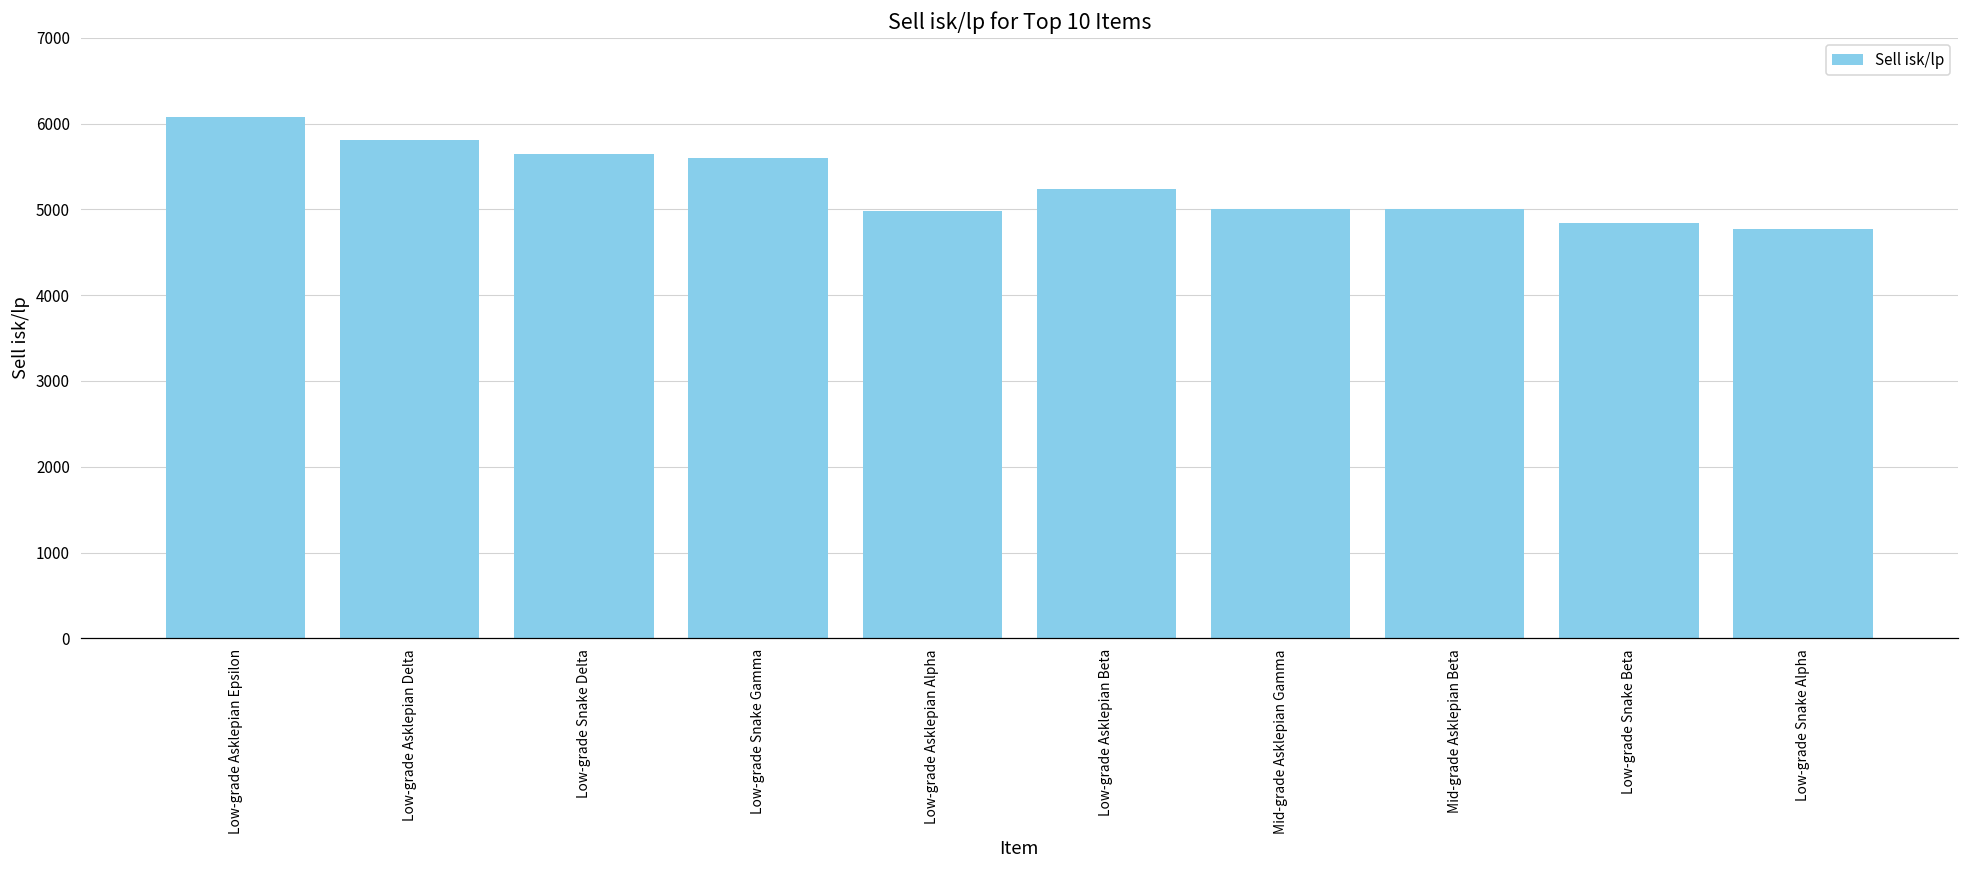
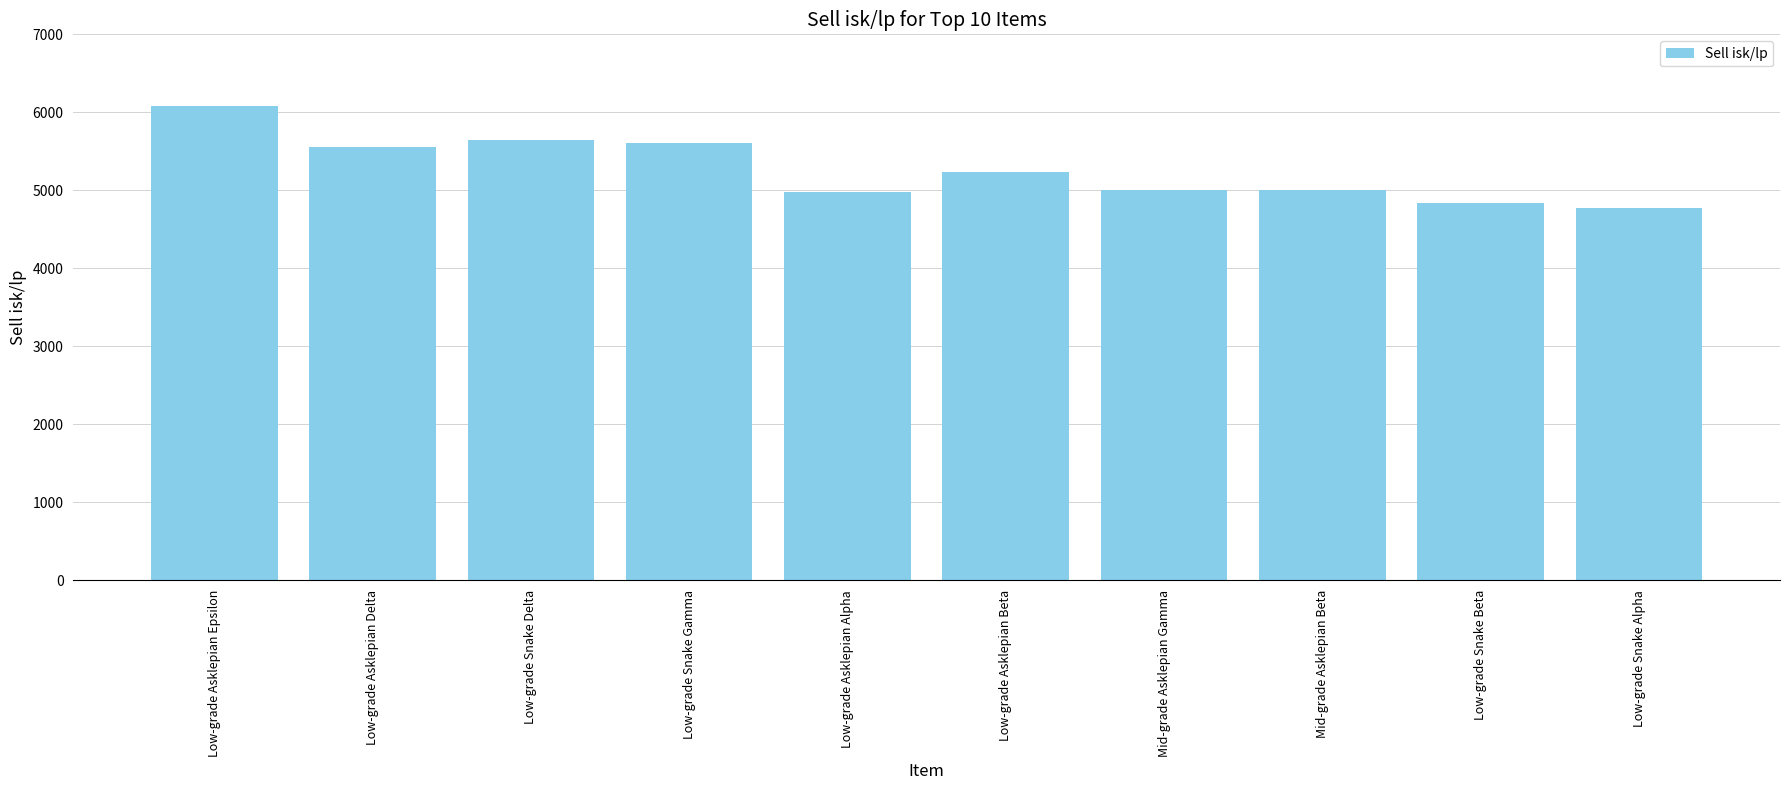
  {
    "Low-grade Asklepian Epsilon": 6100,
-   "Low-grade Asklepian Delta": 5800,
+   "Low-grade Asklepian Delta": 5500,
    "Low-grade Snake Delta": 5600,
    "Low-grade Snake Gamma": 5600,
    "Low-grade Asklepian Alpha": 5000,
    "Low-grade Asklepian Beta": 5200,
    "Mid-grade Asklepian Gamma": 5000,
    "Mid-grade Asklepian Beta": 5000,
    "Low-grade Snake Beta": 4800,
    "Low-grade Snake Alpha": 4800
  }
